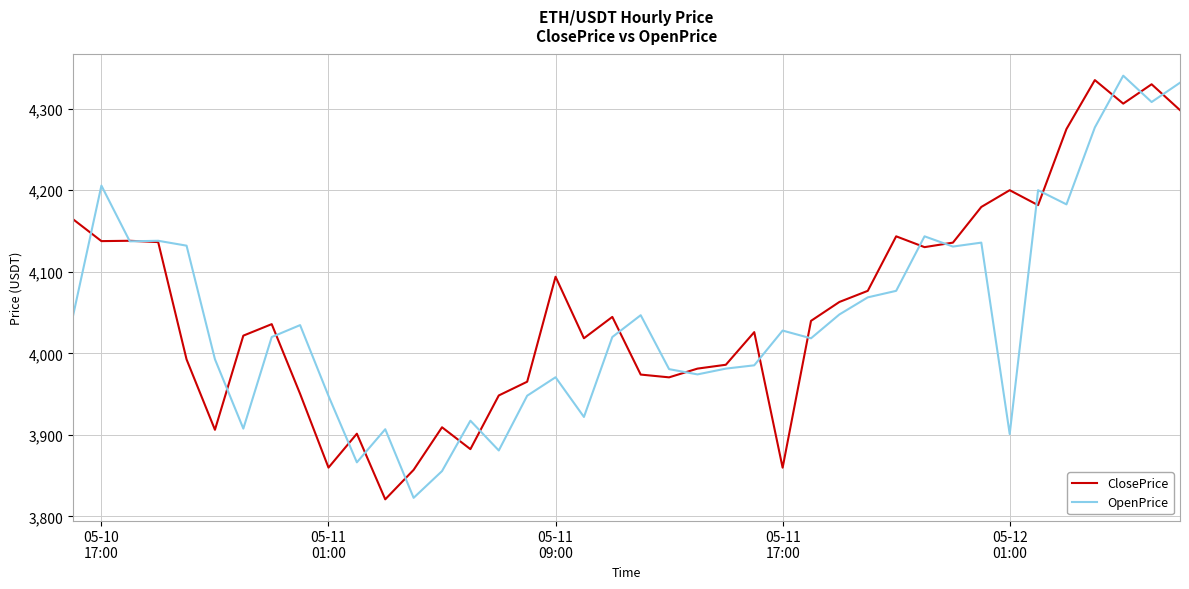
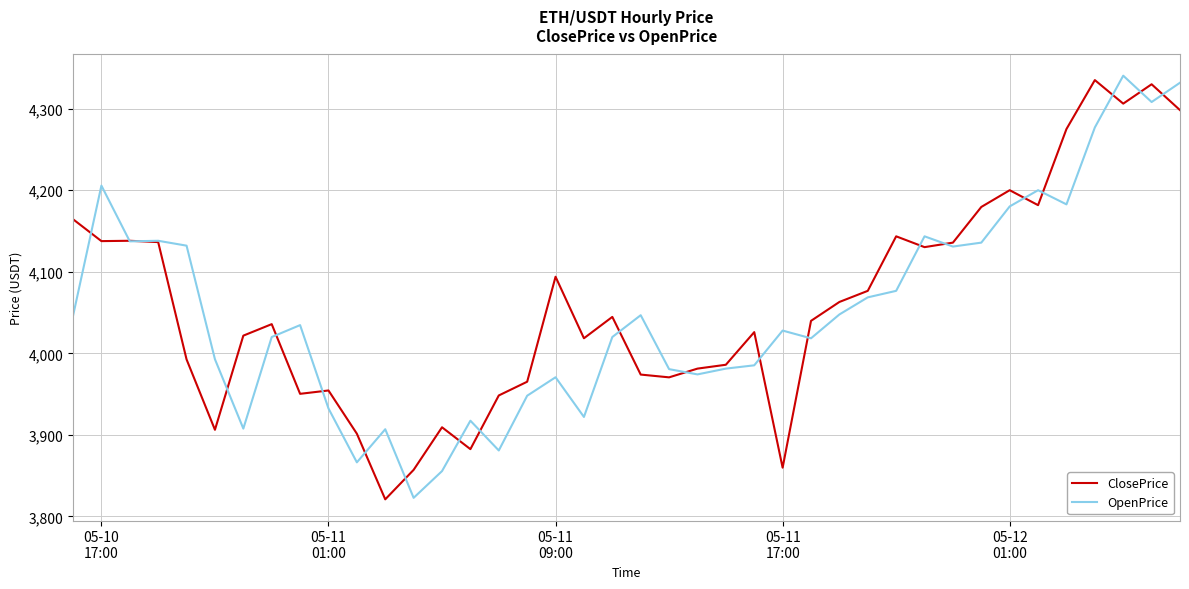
  {
    "ClosePrice": {
      "05-10 17:00": "4,140",
-     "05-11 01:00": "3,860",
+     "05-11 01:00": "3,950",
      "05-11 09:00": "4,090",
      "05-11 17:00": "3,860",
      "05-12 01:00": "4,200"
    },
    "OpenPrice": {
      "05-10 17:00": "4,210",
-     "05-11 01:00": "3,950",
+     "05-11 01:00": "3,930",
      "05-11 09:00": "3,970",
      "05-11 17:00": "4,030",
-     "05-12 01:00": "3,900"
+     "05-12 01:00": "4,180"
    }
  }
